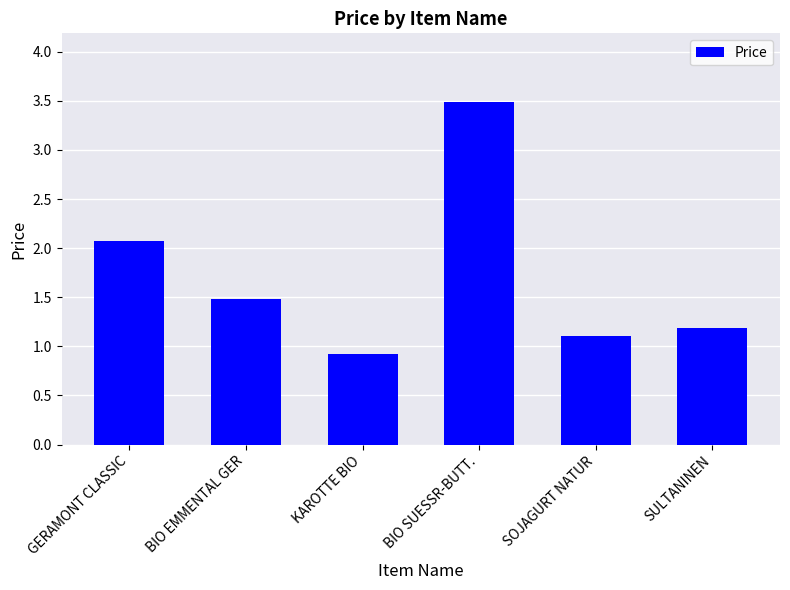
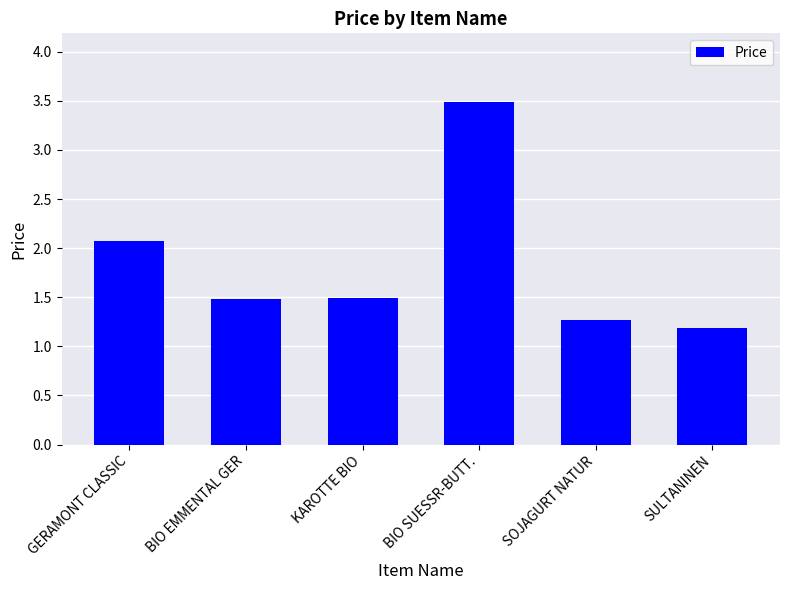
  {
    "GERAMONT CLASSIC": 2.1,
    "BIO EMMENTAL GER": 1.5,
-   "KAROTTE BIO": 0.9,
+   "KAROTTE BIO": 1.5,
    "BIO SUESSR-BUTT.": 3.5,
-   "SOJAGURT NATUR": 1.1,
+   "SOJAGURT NATUR": 1.3,
    "SULTANINEN": 1.2
  }
